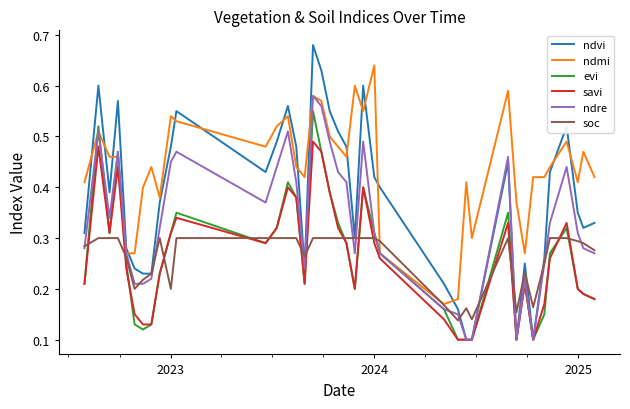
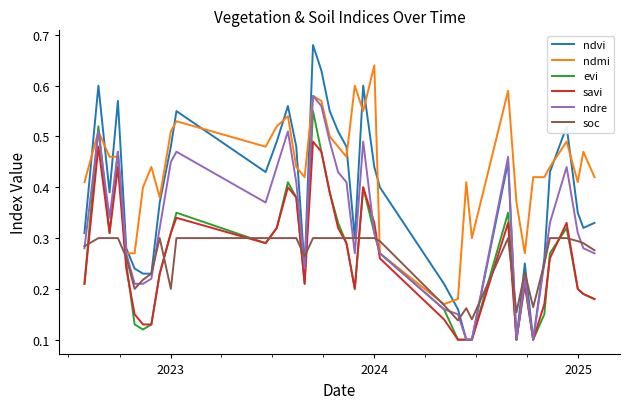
  {
    "ndvi": {
      "2023": 0.48,
-     "2024": 0.42
+     "2024": 0.44
    },
    "ndmi": {
-     "2023": 0.54,
+     "2023": 0.51,
      "2024": 0.64
    },
    "savi": {
-     "2024": 0.29
+     "2024": 0.33
    },
    "ndre": {
      "2023": 0.45
    },
    "soc": {
      "2023": 0.20,
      "2024": 0.30
    }
  }
